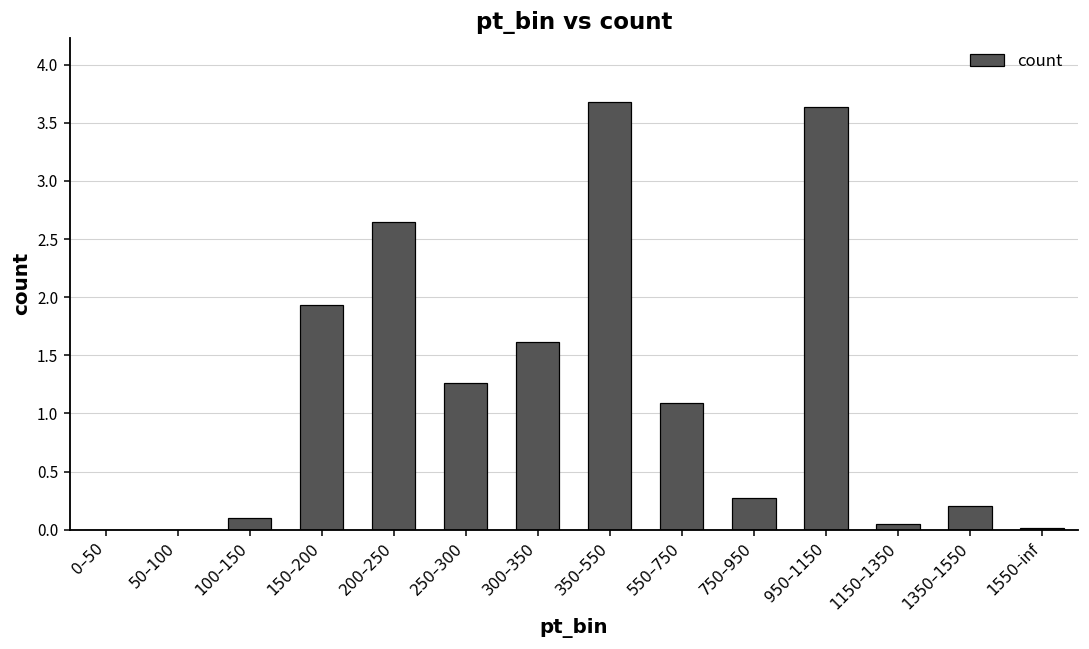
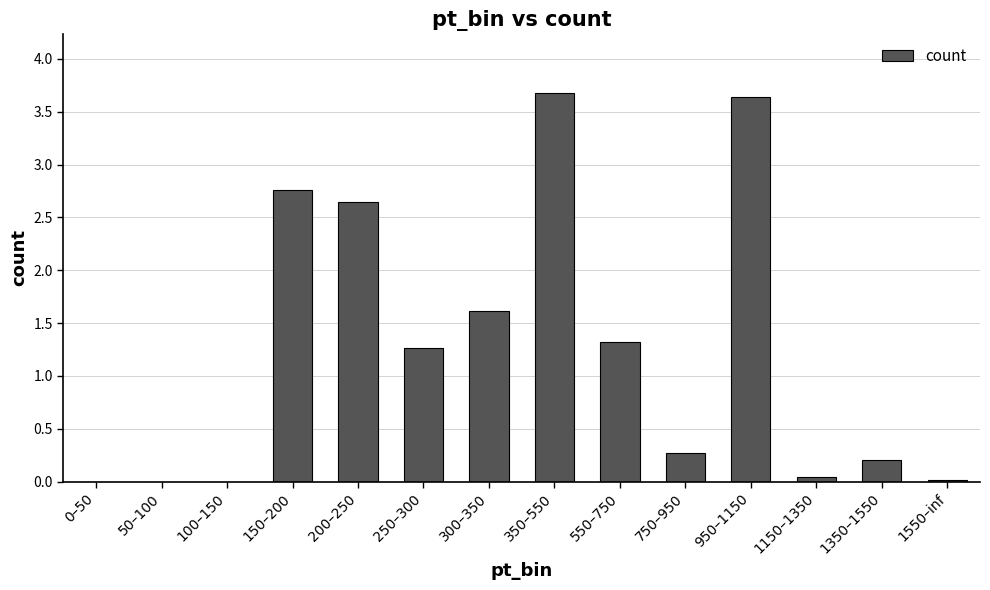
  {
    "0–50": 0.00,
    "50–100": 0.00,
-   "100–150": 0.1,
-   "150–200": 1.93,
+   "100–150": 0.0,
+   "150–200": 2.76,
    "200–250": 2.65,
    "250–300": 1.26,
    "300–350": 1.61,
    "350–550": 3.68,
-   "550–750": 1.09,
+   "550–750": 1.32,
    "750–950": 0.27,
    "950–1150": 3.64,
    "1150–1350": 0.05,
    "1350–1550": 0.20
  }
